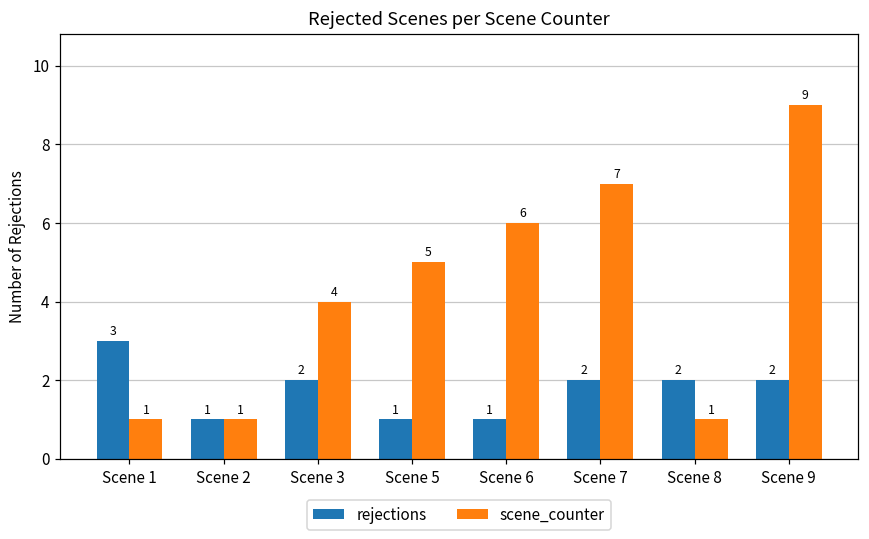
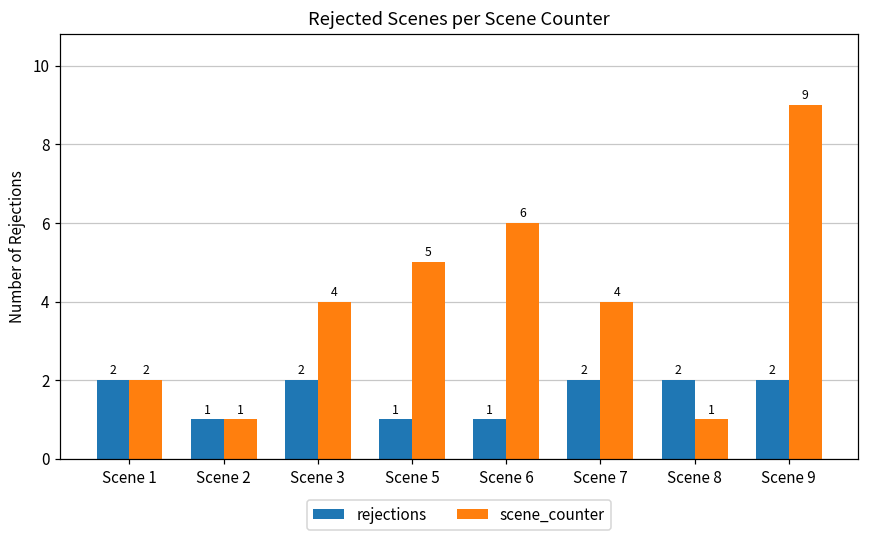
  {
    "rejections": {
-     "Scene 1": 3,
+     "Scene 1": 2,
      "Scene 2": 1,
      "Scene 3": 2,
      "Scene 5": 1,
      "Scene 6": 1,
      "Scene 7": 2,
      "Scene 8": 2,
      "Scene 9": 2
    },
    "scene_counter": {
-     "Scene 1": 1,
+     "Scene 1": 2,
      "Scene 2": 1,
      "Scene 3": 4,
      "Scene 5": 5,
      "Scene 6": 6,
-     "Scene 7": 7,
+     "Scene 7": 4,
      "Scene 8": 1,
      "Scene 9": 9
    }
  }
